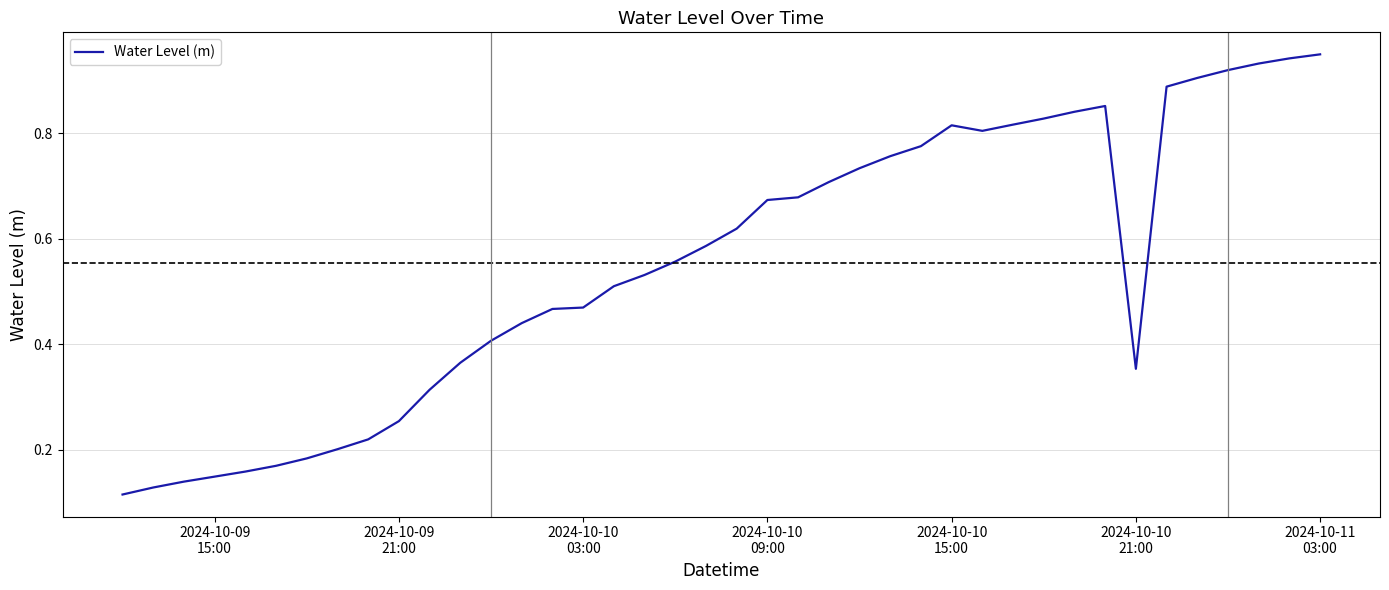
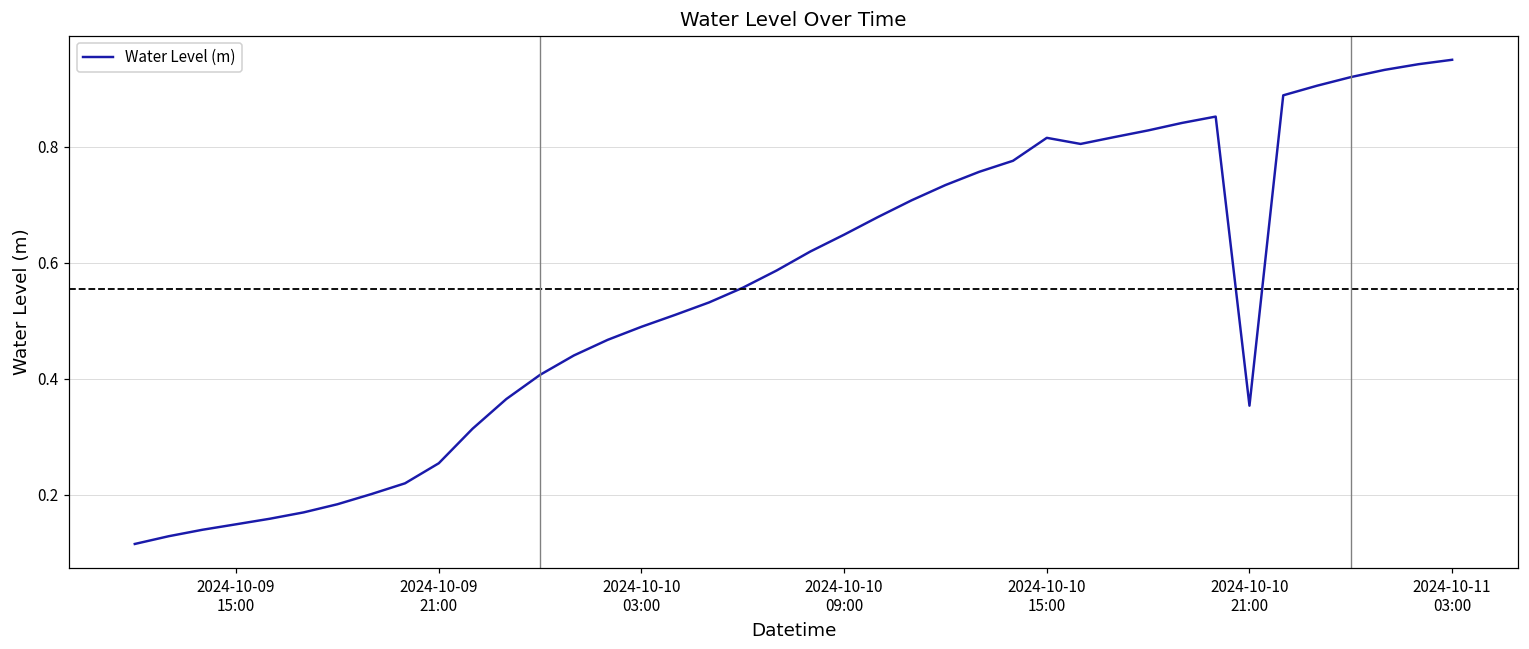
  {
    "2024-10-09 15:00": 0.15,
    "2024-10-09 21:00": 0.25,
-   "2024-10-10 03:00": 0.47,
-   "2024-10-10 09:00": 0.67,
+   "2024-10-10 03:00": 0.49,
+   "2024-10-10 09:00": 0.65,
    "2024-10-10 15:00": 0.82,
    "2024-10-10 21:00": 0.35,
    "2024-10-11 03:00": 0.95
  }
